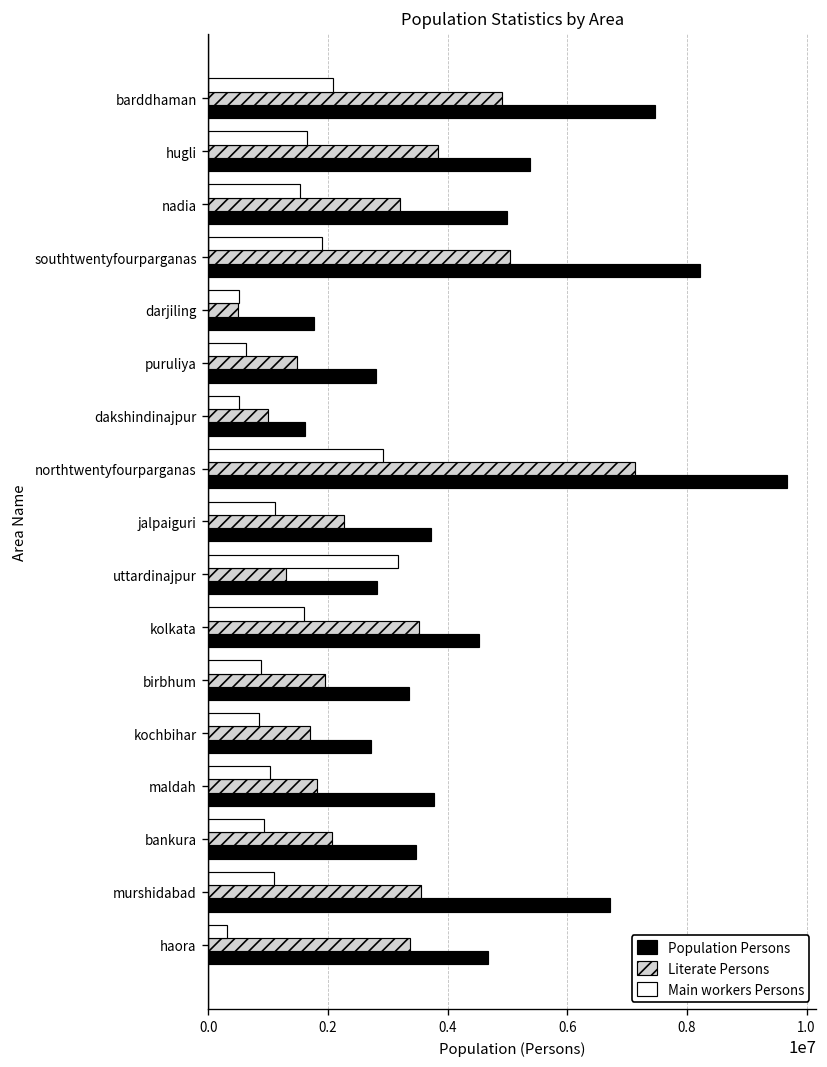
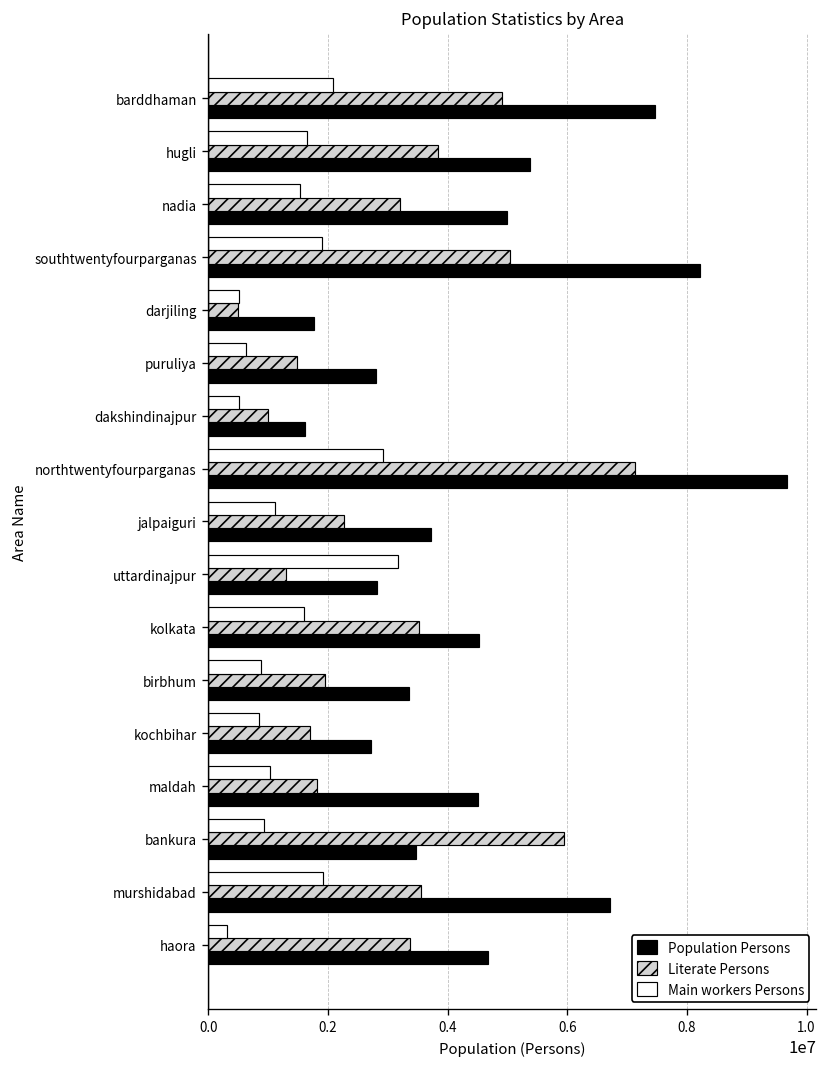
  {
    "Population Persons": {
      "barddhaman": 7500000,
      "hugli": 5400000,
      "nadia": 5000000,
      "southtwentyfourparganas": 8200000,
      "darjiling": 1800000,
      "puruliya": 2800000,
      "dakshindinajpur": 1600000,
      "northtwentyfourparganas": 9700000,
      "jalpaiguri": 3700000,
      "uttardinajpur": 2800000,
      "kolkata": 4500000,
      "birbhum": 3300000,
      "kochbihar": 2700000,
-     "maldah": 3800000,
+     "maldah": 4500000,
      "bankura": 3500000,
      "murshidabad": 6700000,
      "haora": 4700000
    },
    "Literate Persons": {
      "barddhaman": 4900000,
      "hugli": 3800000,
      "nadia": 3200000,
      "southtwentyfourparganas": 5000000,
      "darjiling": 500000,
      "puruliya": 1500000,
      "dakshindinajpur": 1000000,
      "northtwentyfourparganas": 7100000,
      "jalpaiguri": 2300000,
      "uttardinajpur": 1300000,
      "kolkata": 3500000,
      "birbhum": 2000000,
      "kochbihar": 1700000,
      "maldah": 1800000,
-     "bankura": 2100000,
+     "bankura": 5900000,
      "murshidabad": 3600000,
      "haora": 3400000
    },
    "Main workers Persons": {
      "barddhaman": 2100000,
      "hugli": 1700000,
      "nadia": 1500000,
      "southtwentyfourparganas": 1900000,
      "darjiling": 500000,
      "puruliya": 600000,
      "dakshindinajpur": 500000,
      "northtwentyfourparganas": 2900000,
      "jalpaiguri": 1100000,
      "uttardinajpur": 3200000,
      "kolkata": 1600000,
      "birbhum": 900000,
      "kochbihar": 800000,
      "maldah": 1000000,
      "bankura": 900000,
-     "murshidabad": 1100000,
+     "murshidabad": 1900000,
      "haora": 300000
    }
  }
